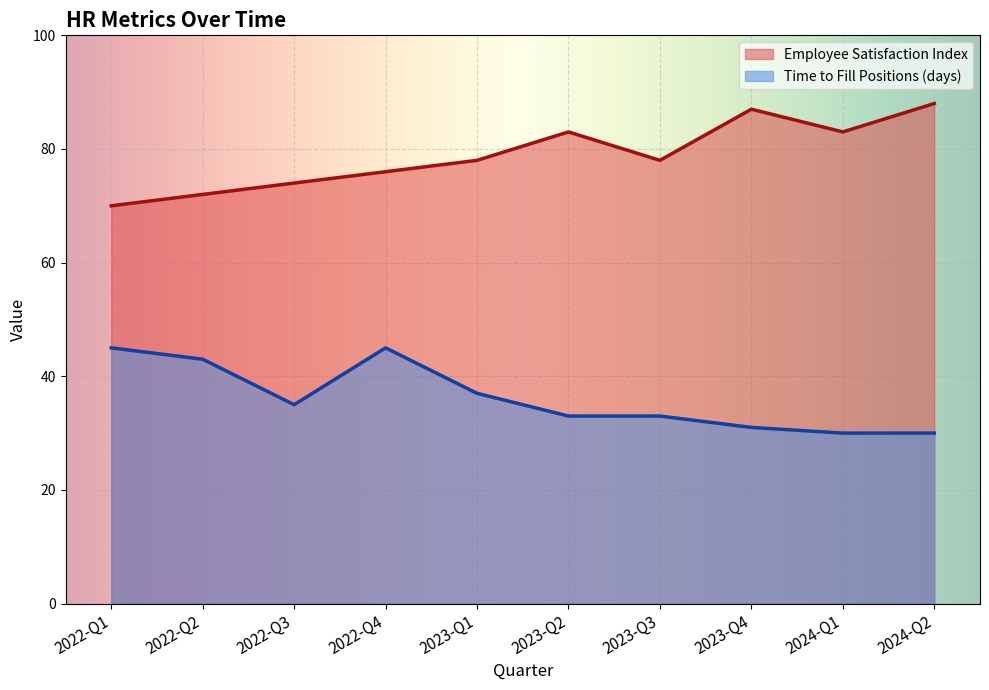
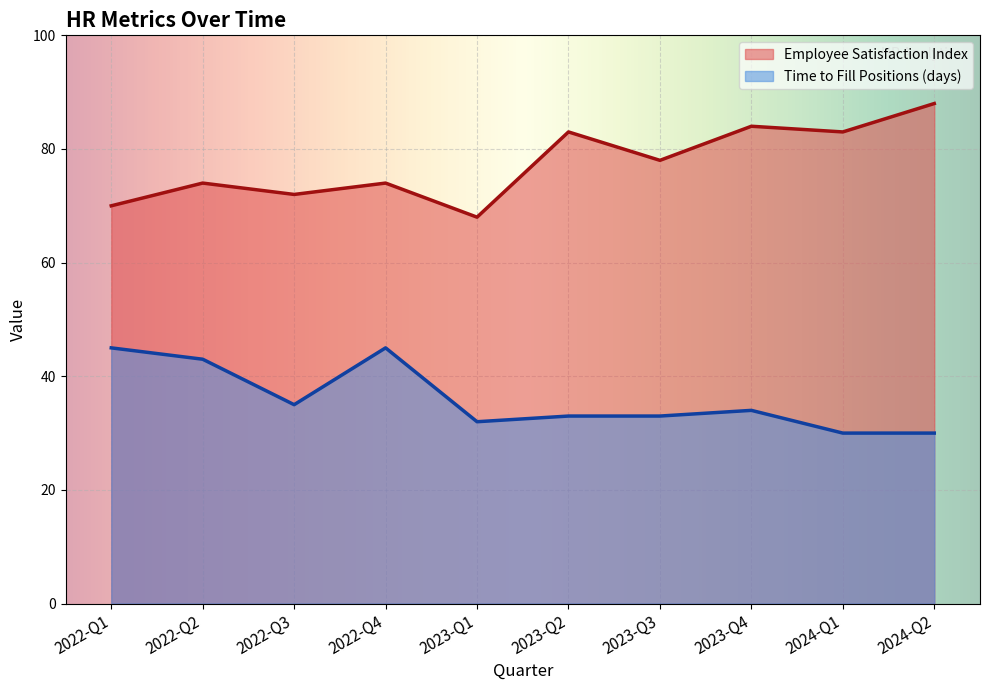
  {
    "Employee Satisfaction Index": {
      "2022-Q1": 70,
-     "2022-Q2": 72,
-     "2022-Q3": 74,
-     "2022-Q4": 76,
-     "2023-Q1": 78,
+     "2022-Q2": 74,
+     "2022-Q3": 72,
+     "2022-Q4": 74,
+     "2023-Q1": 68,
      "2023-Q2": 83,
      "2023-Q3": 78,
-     "2023-Q4": 87,
+     "2023-Q4": 84,
      "2024-Q1": 83,
      "2024-Q2": 88
    },
    "Time to Fill Positions (days)": {
      "2022-Q1": 45,
      "2022-Q2": 43,
      "2022-Q3": 35,
      "2022-Q4": 45,
-     "2023-Q1": 37,
+     "2023-Q1": 32,
      "2023-Q2": 33,
      "2023-Q3": 33,
-     "2023-Q4": 31,
+     "2023-Q4": 34,
      "2024-Q1": 30,
      "2024-Q2": 30
    }
  }
